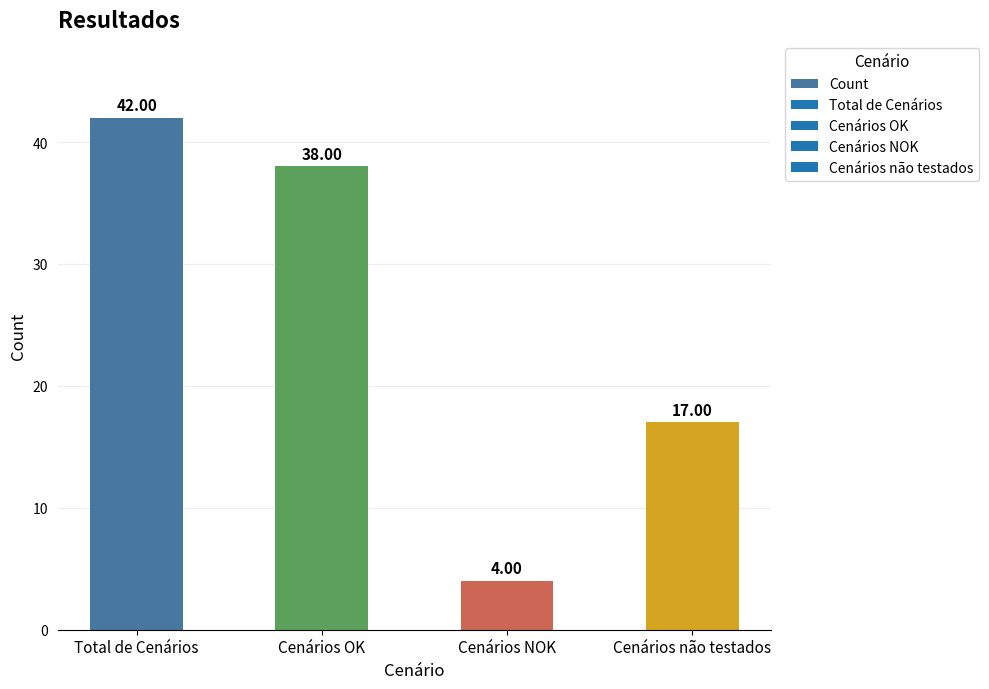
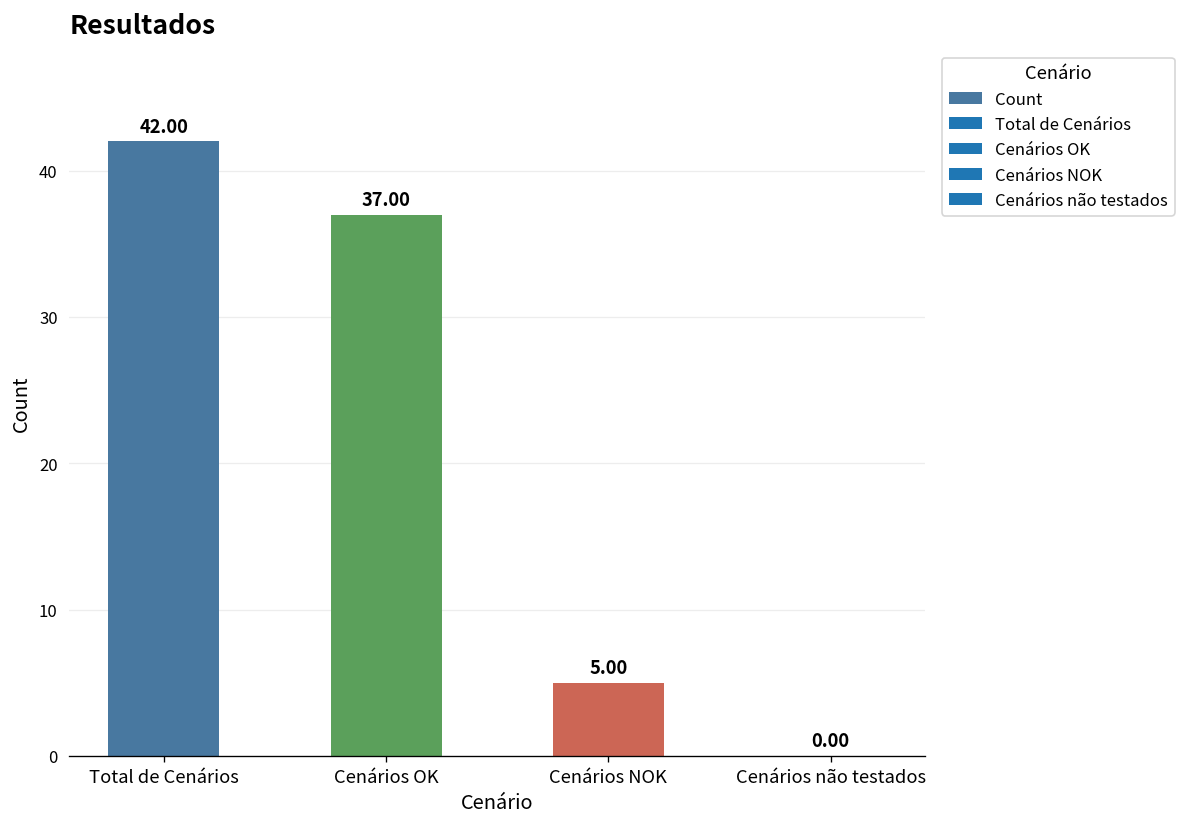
  {
    "Total de Cenários": 42.00,
-   "Cenários OK": 38.00,
-   "Cenários NOK": 4.00,
-   "Cenários não testados": 17.00
+   "Cenários OK": 37.00,
+   "Cenários NOK": 5.00,
+   "Cenários não testados": 0.00
  }
